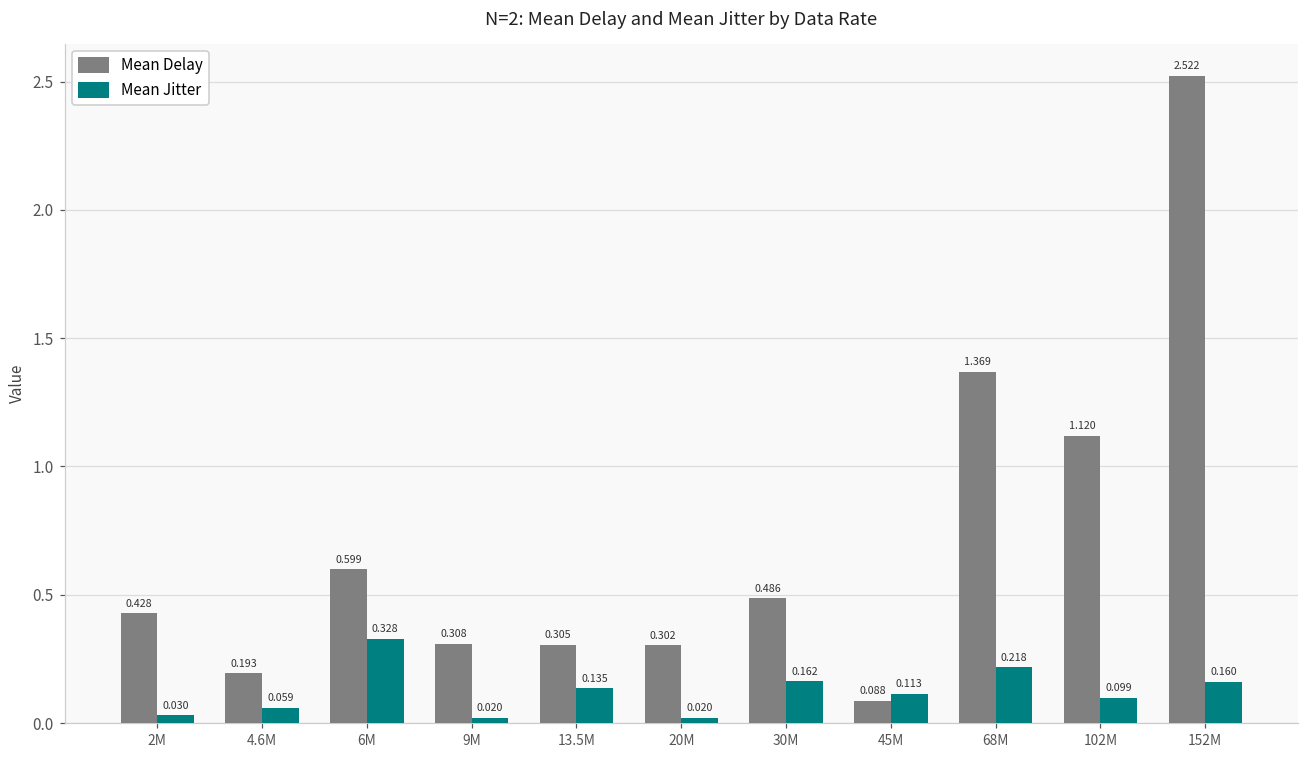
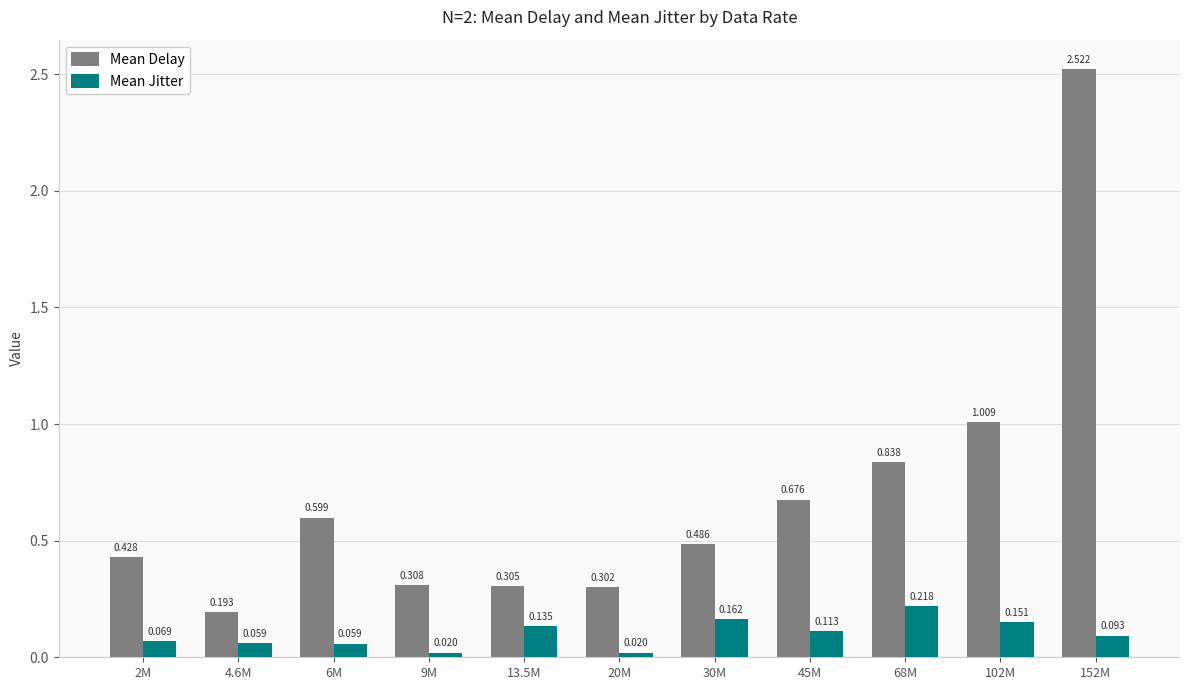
  {
    "Mean Delay": {
      "2M": 0.428,
      "4.6M": 0.193,
      "6M": 0.599,
      "9M": 0.308,
      "13.5M": 0.305,
      "20M": 0.302,
      "30M": 0.486,
-     "45M": 0.088,
-     "68M": 1.369,
-     "102M": 1.120,
+     "45M": 0.676,
+     "68M": 0.838,
+     "102M": 1.009,
      "152M": 2.522
    },
    "Mean Jitter": {
-     "2M": 0.030,
+     "2M": 0.069,
      "4.6M": 0.059,
-     "6M": 0.328,
+     "6M": 0.059,
      "9M": 0.020,
      "13.5M": 0.135,
      "20M": 0.020,
      "30M": 0.162,
      "45M": 0.113,
      "68M": 0.218,
-     "102M": 0.099,
-     "152M": 0.160
+     "102M": 0.151,
+     "152M": 0.093
    }
  }
